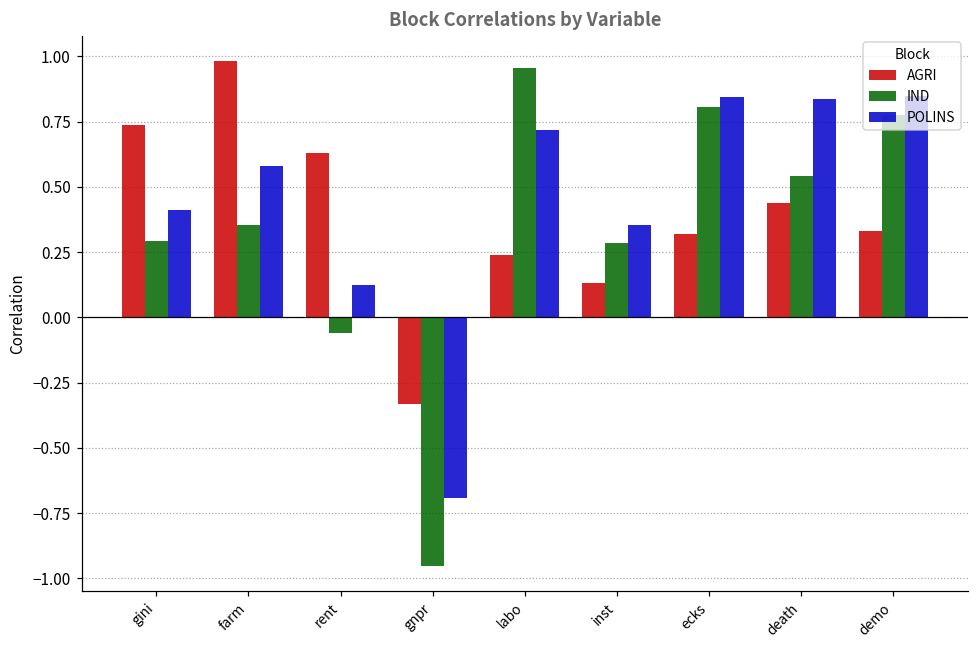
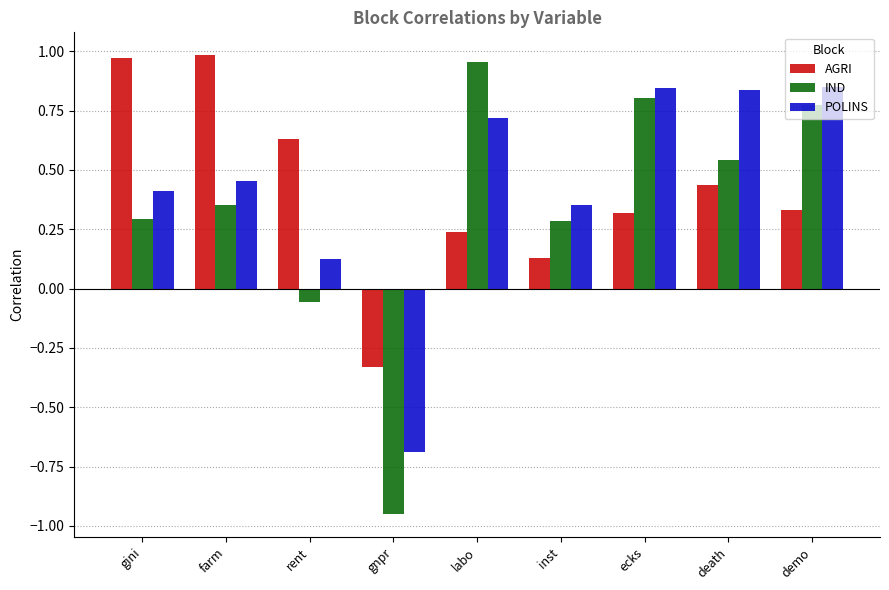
  {
    "AGRI": {
-     "gini": 0.74,
+     "gini": 0.97,
      "farm": 0.98,
      "rent": 0.63,
      "gnpr": -0.33,
      "labo": 0.24,
      "inst": 0.13,
      "ecks": 0.32,
      "death": 0.44,
      "demo": 0.33
    },
    "IND": {
      "gini": 0.29,
      "farm": 0.35,
      "rent": -0.06,
      "gnpr": -0.95,
      "labo": 0.95,
      "inst": 0.28,
      "ecks": 0.80,
      "death": 0.54
    },
    "POLINS": {
      "gini": 0.41,
-     "farm": 0.58,
+     "farm": 0.45,
      "rent": 0.12,
      "gnpr": -0.69,
      "labo": 0.72,
      "inst": 0.35,
      "ecks": 0.84,
      "death": 0.84
    }
  }
